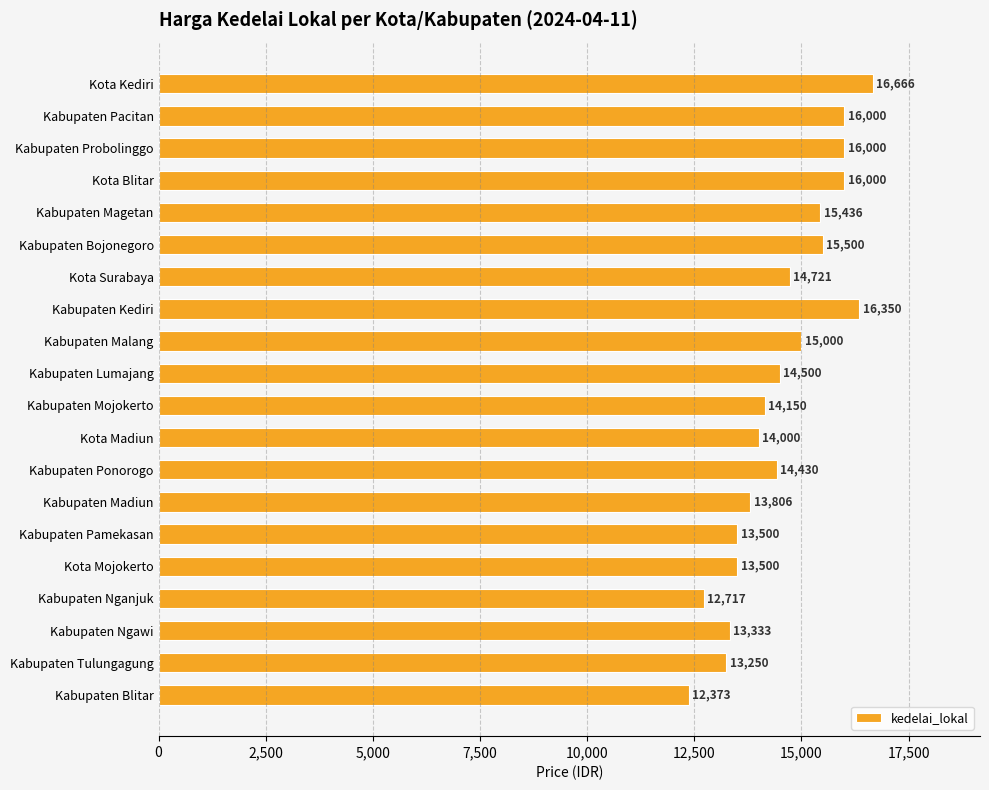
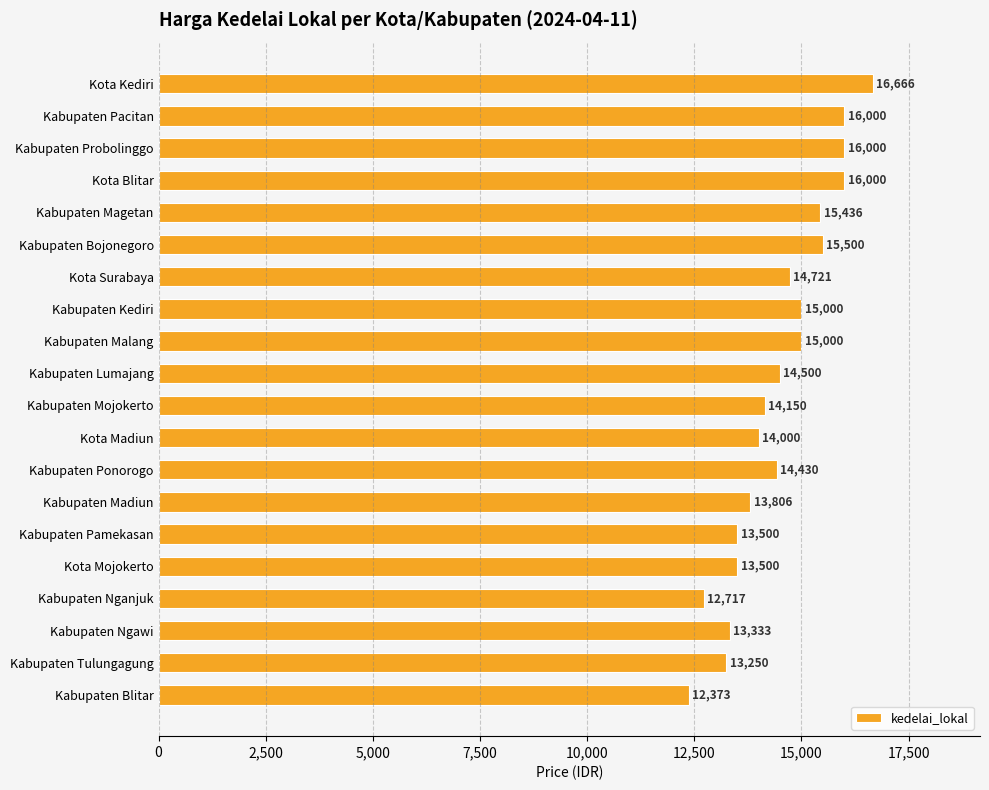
  {
    "Kota Kediri": "16,666",
    "Kabupaten Pacitan": "16,000",
    "Kabupaten Probolinggo": "16,000",
    "Kota Blitar": "16,000",
    "Kabupaten Magetan": "15,436",
    "Kabupaten Bojonegoro": "15,500",
    "Kota Surabaya": "14,721",
-   "Kabupaten Kediri": "16,350",
+   "Kabupaten Kediri": "15,000",
    "Kabupaten Malang": "15,000",
    "Kabupaten Lumajang": "14,500",
    "Kabupaten Mojokerto": "14,150",
    "Kota Madiun": "14,000",
    "Kabupaten Ponorogo": "14,430",
    "Kabupaten Madiun": "13,806",
    "Kabupaten Pamekasan": "13,500",
    "Kota Mojokerto": "13,500",
    "Kabupaten Nganjuk": "12,717",
    "Kabupaten Ngawi": "13,333",
    "Kabupaten Tulungagung": "13,250",
    "Kabupaten Blitar": "12,373"
  }
